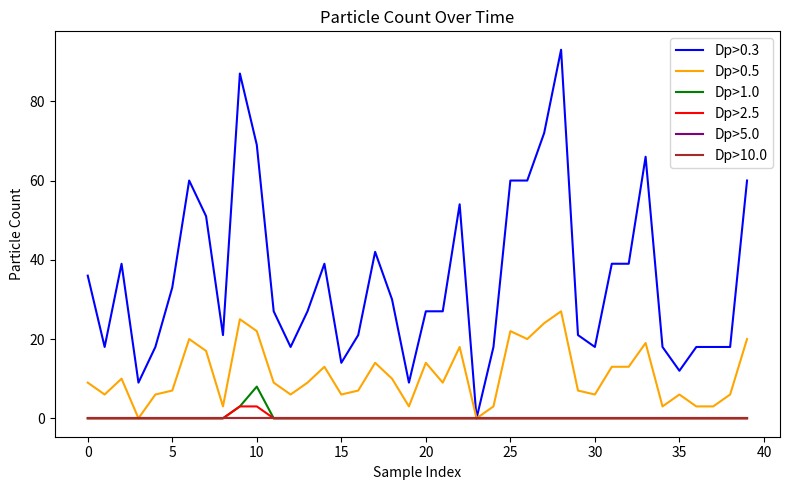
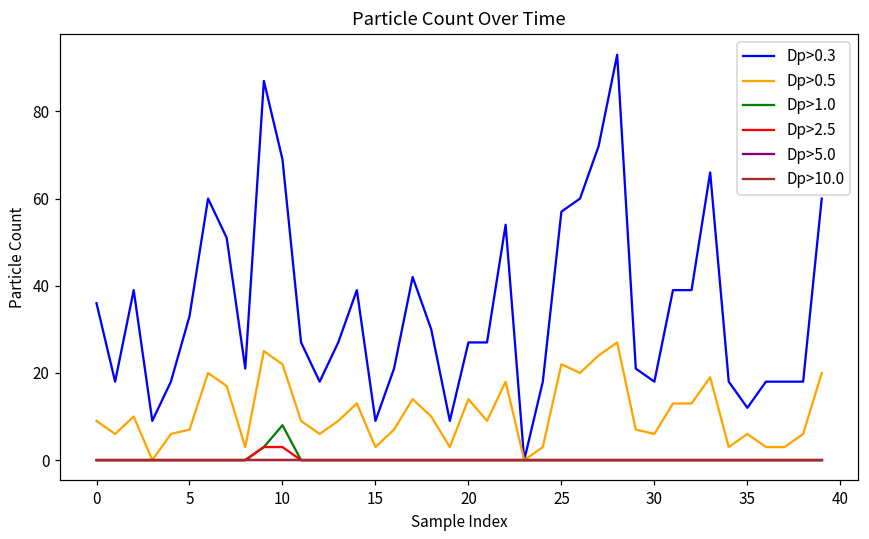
  {
    "Dp>0.3": {
      "0": 36,
      "5": 33,
      "10": 69,
-     "15": 14,
+     "15": 9,
      "20": 27,
-     "25": 60,
+     "25": 57,
      "30": 18,
      "35": 12
    },
    "Dp>0.5": {
      "0": 9,
      "5": 7,
      "10": 22,
-     "15": 6,
+     "15": 3,
      "20": 14,
      "25": 22,
      "30": 6,
      "35": 6
    },
    "Dp>1.0": {
      "10": 8
    },
    "Dp>2.5": {
      "10": 3
    },
    "Dp>10.0": {
      "10": 0
    }
  }
